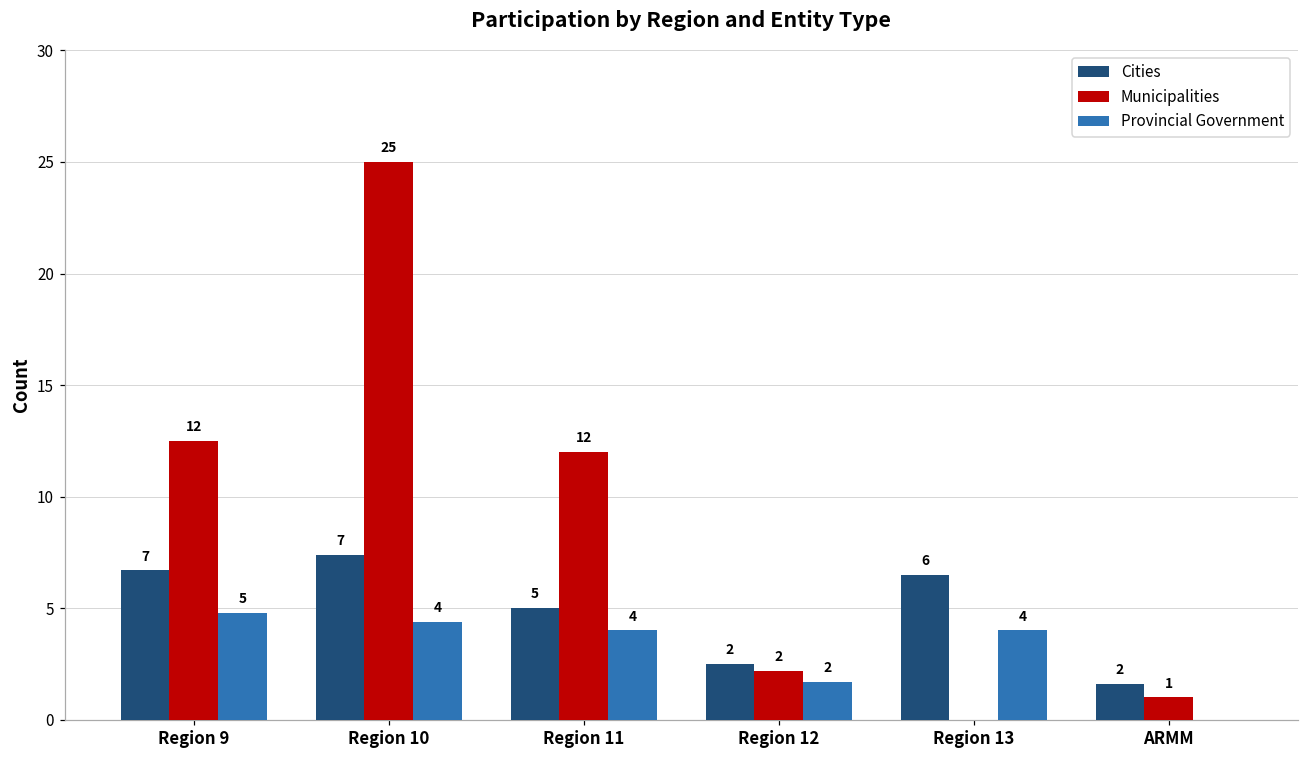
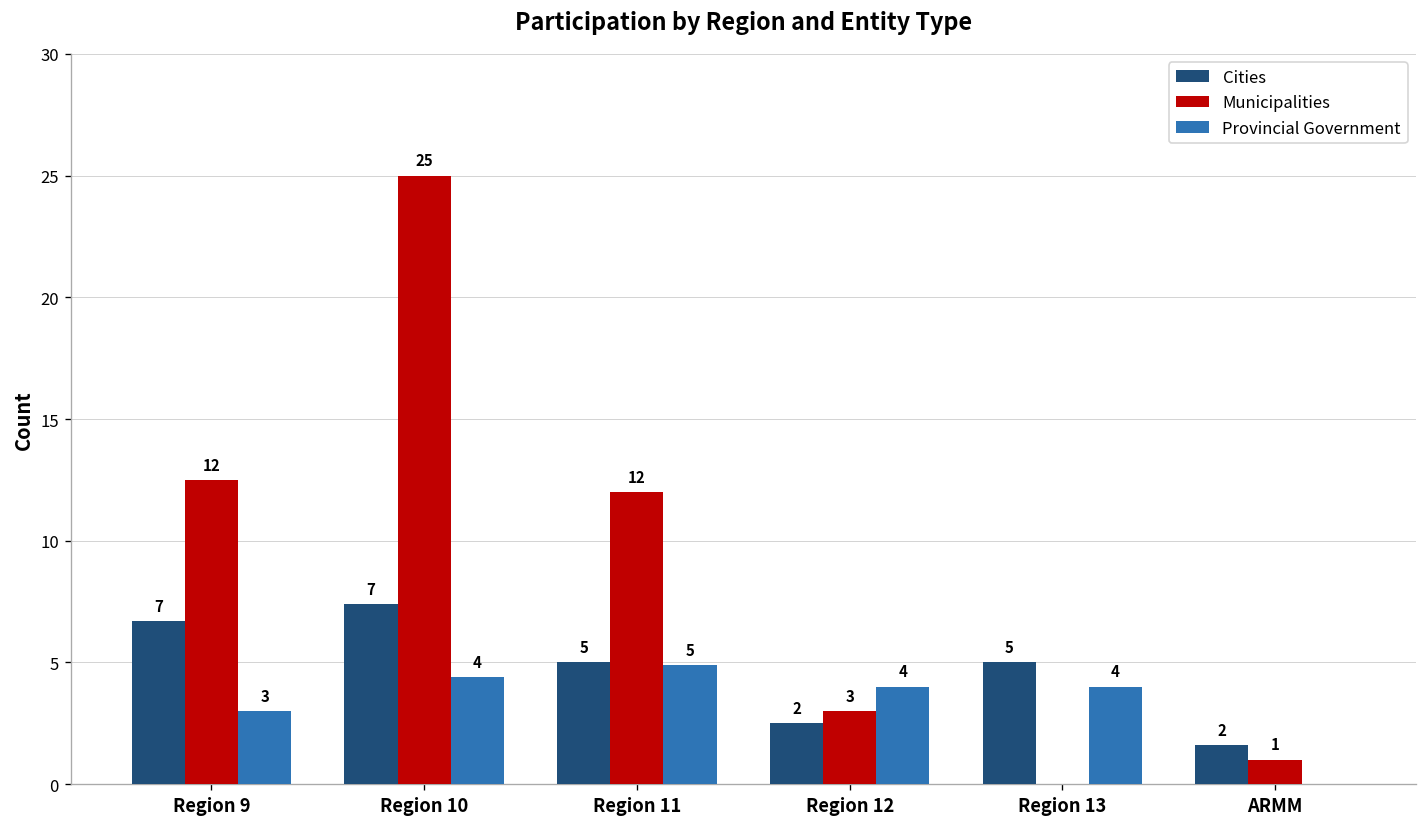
  {
    "Cities": {
      "Region 9": 7,
      "Region 10": 7,
      "Region 11": 5,
      "Region 12": 2,
-     "Region 13": 6,
+     "Region 13": 5,
      "ARMM": 2
    },
    "Municipalities": {
      "Region 9": 12,
      "Region 10": 25,
      "Region 11": 12,
-     "Region 12": 2,
+     "Region 12": 3,
      "ARMM": 1
    },
    "Provincial Government": {
-     "Region 9": 5,
+     "Region 9": 3,
      "Region 10": 4,
-     "Region 11": 4,
-     "Region 12": 2,
+     "Region 11": 5,
+     "Region 12": 4,
      "Region 13": 4
    }
  }
